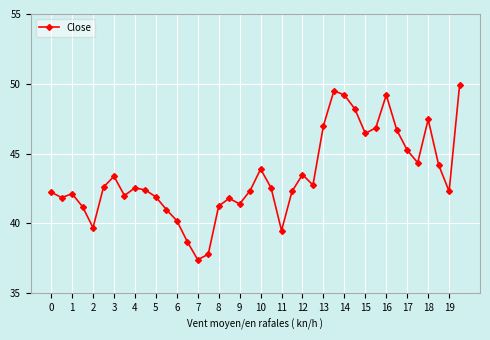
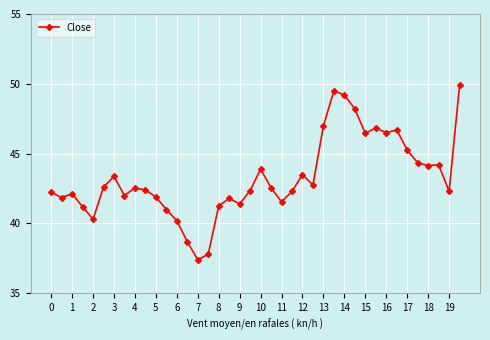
  {
    "0": 42.3,
    "1": 42.1,
-   "2": 39.7,
+   "2": 40.3,
    "3": 43.4,
    "4": 42.6,
    "5": 41.9,
    "6": 40.2,
    "7": 37.4,
    "8": 41.3,
    "9": 41.4,
    "10": 43.9,
-   "11": 39.5,
+   "11": 41.6,
    "12": 43.5,
    "13": 47.0,
    "14": 49.2,
    "15": 46.5,
-   "16": 49.2,
+   "16": 46.5,
    "17": 45.3,
-   "18": 47.5,
+   "18": 44.2,
    "19": 42.3
  }
